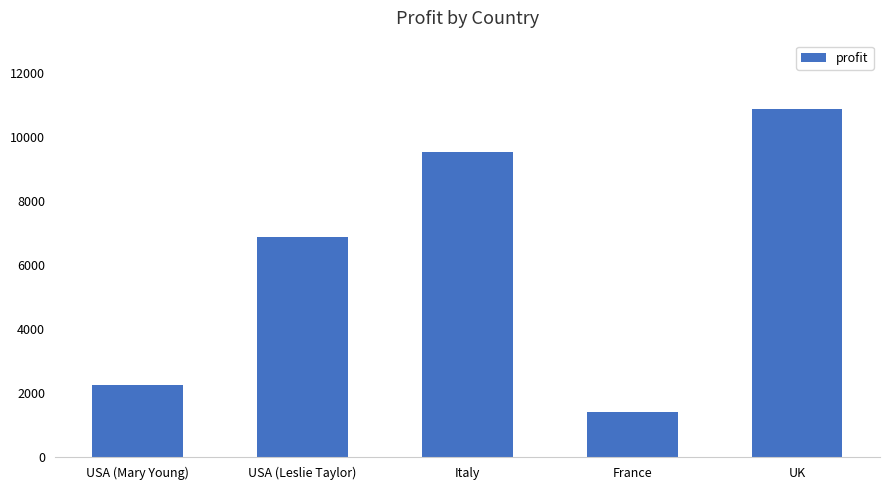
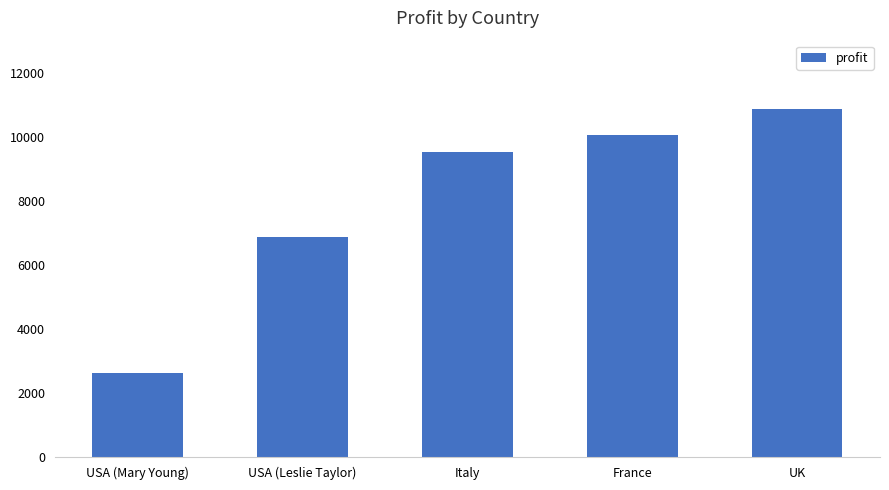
  {
-   "USA (Mary Young)": 2300,
+   "USA (Mary Young)": 2600,
    "USA (Leslie Taylor)": 6900,
    "Italy": 9500,
-   "France": 1400,
+   "France": 10100,
    "UK": 10900
  }
